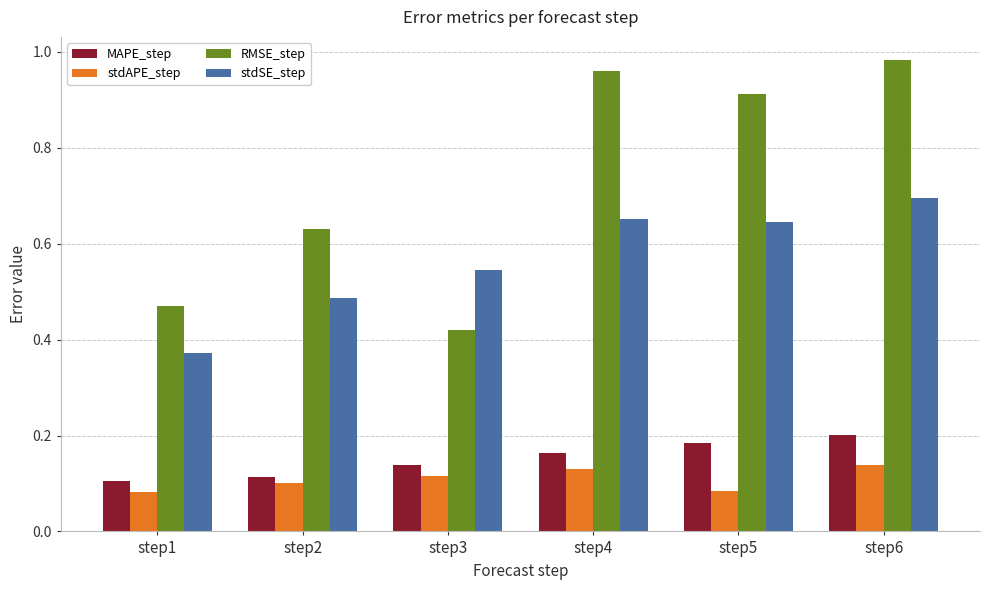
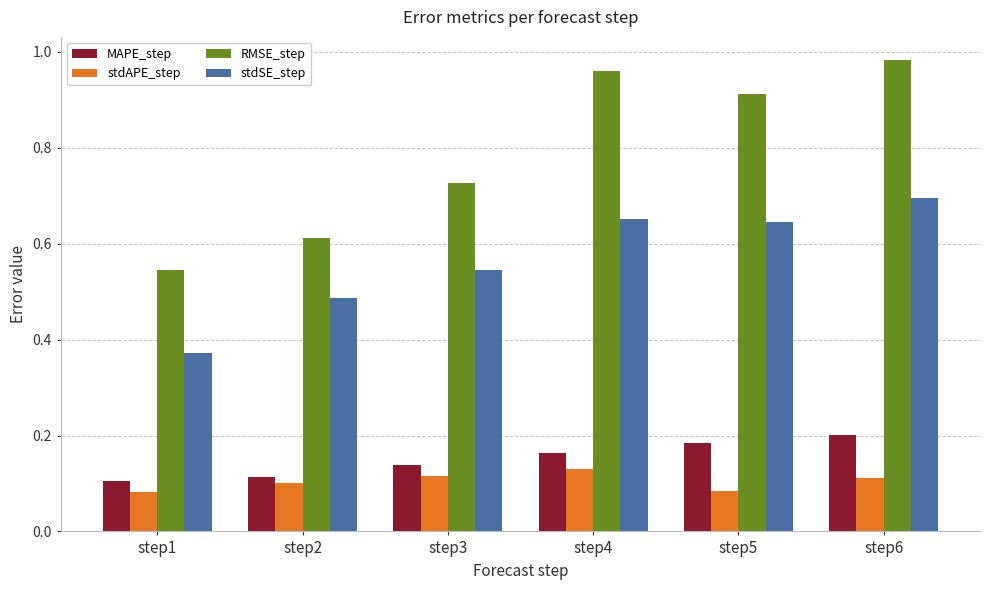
  {
    "MAPE_step": {
      "step1": 0.11,
      "step2": 0.11,
      "step3": 0.14,
      "step4": 0.16,
      "step5": 0.19,
      "step6": 0.20
    },
    "stdAPE_step": {
      "step1": 0.08,
      "step2": 0.10,
      "step3": 0.12,
      "step4": 0.13,
      "step5": 0.08,
-     "step6": 0.14
+     "step6": 0.11
    },
    "RMSE_step": {
-     "step1": 0.47,
-     "step2": 0.63,
-     "step3": 0.42,
+     "step1": 0.55,
+     "step2": 0.61,
+     "step3": 0.73,
      "step4": 0.96,
      "step5": 0.91,
      "step6": 0.98
    },
    "stdSE_step": {
      "step1": 0.37,
      "step2": 0.49,
      "step3": 0.54,
      "step4": 0.65,
      "step5": 0.65,
      "step6": 0.70
    }
  }
